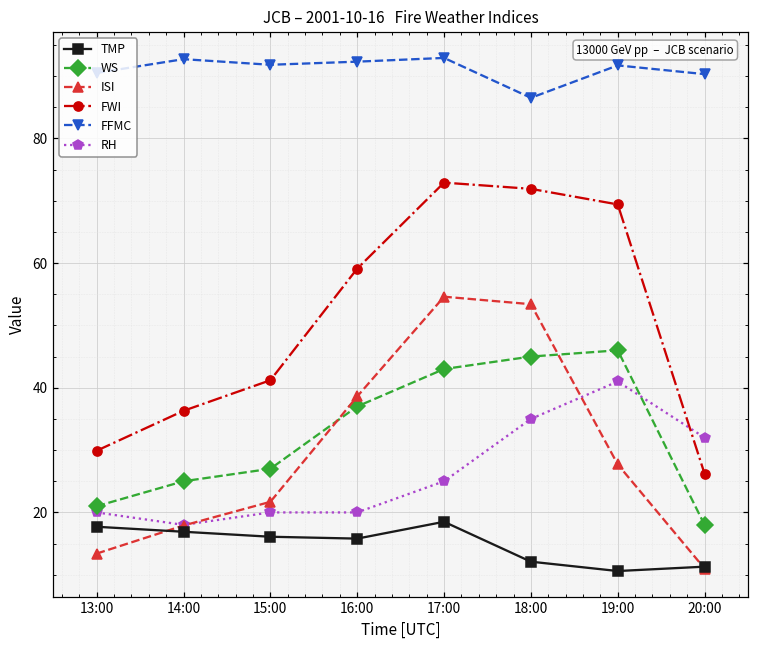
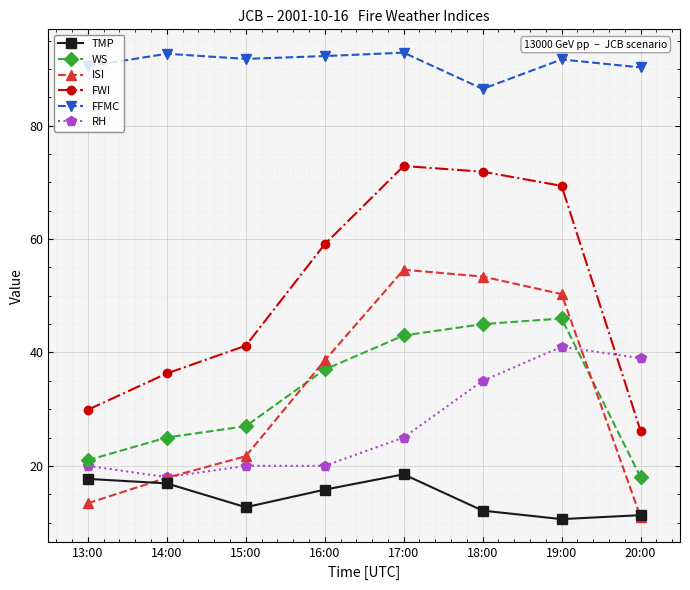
  {
    "TMP": {
      "13:00": 18,
      "14:00": 17,
-     "15:00": 16,
+     "15:00": 13,
      "16:00": 16,
      "17:00": 19,
      "18:00": 12,
      "19:00": 11
    },
    "WS": {
      "13:00": 21,
      "14:00": 25,
      "15:00": 27,
      "16:00": 37,
      "17:00": 43,
      "18:00": 45,
      "19:00": 46,
      "20:00": 18
    },
    "ISI": {
      "13:00": 13,
      "15:00": 22,
      "16:00": 39,
      "17:00": 55,
      "18:00": 53,
-     "19:00": 28
+     "19:00": 50
    },
    "FWI": {
      "13:00": 30,
      "14:00": 36,
      "15:00": 41,
      "16:00": 59,
      "17:00": 73,
      "18:00": 72,
      "19:00": 69,
      "20:00": 26
    },
    "FFMC": {
      "14:00": 93,
      "15:00": 92,
      "16:00": 92,
      "17:00": 93,
      "18:00": 87,
      "20:00": 90
    },
    "RH": {
      "13:00": 20,
      "15:00": 20,
      "16:00": 20,
      "17:00": 25,
      "18:00": 35,
      "19:00": 41,
-     "20:00": 32
+     "20:00": 39
    }
  }
